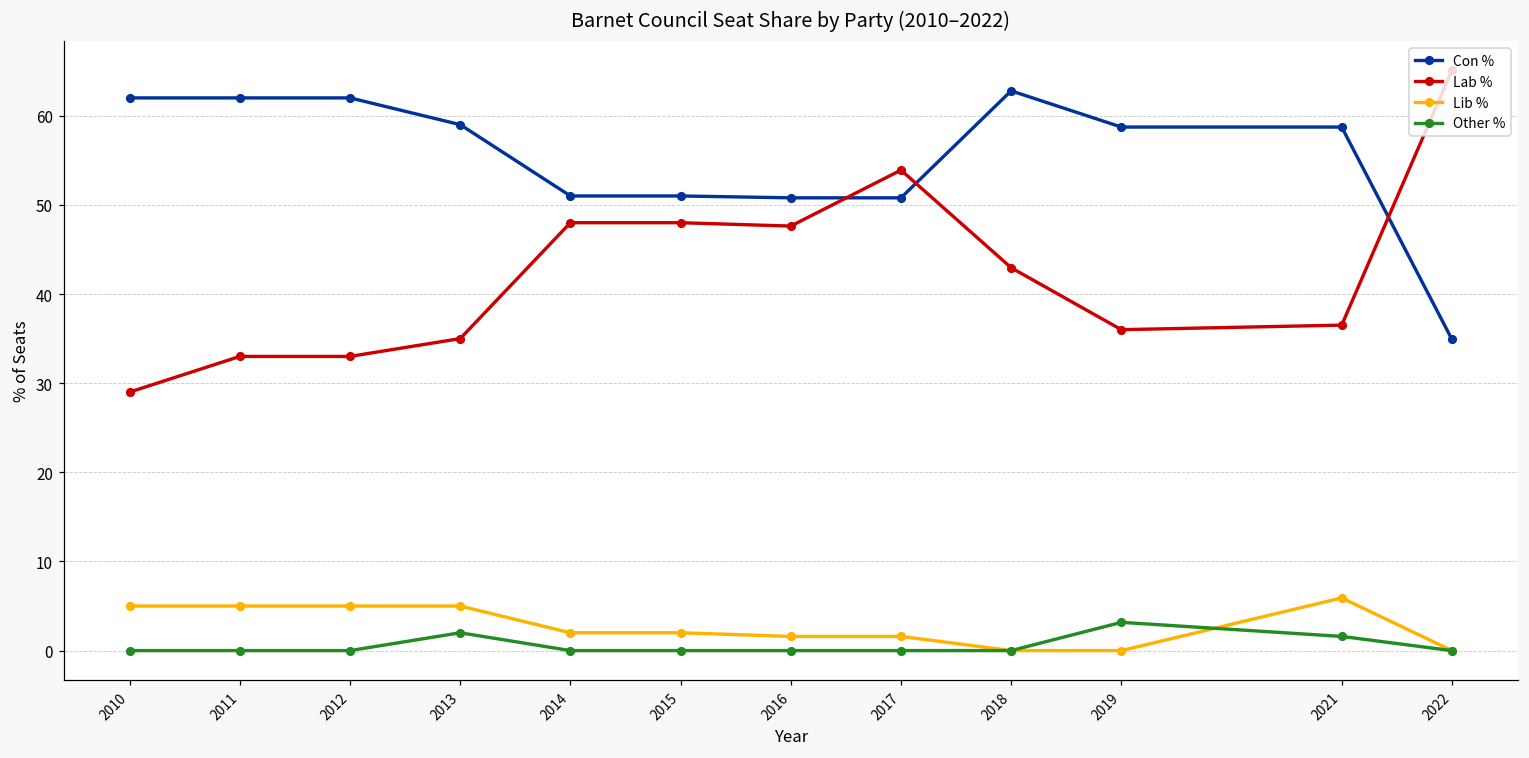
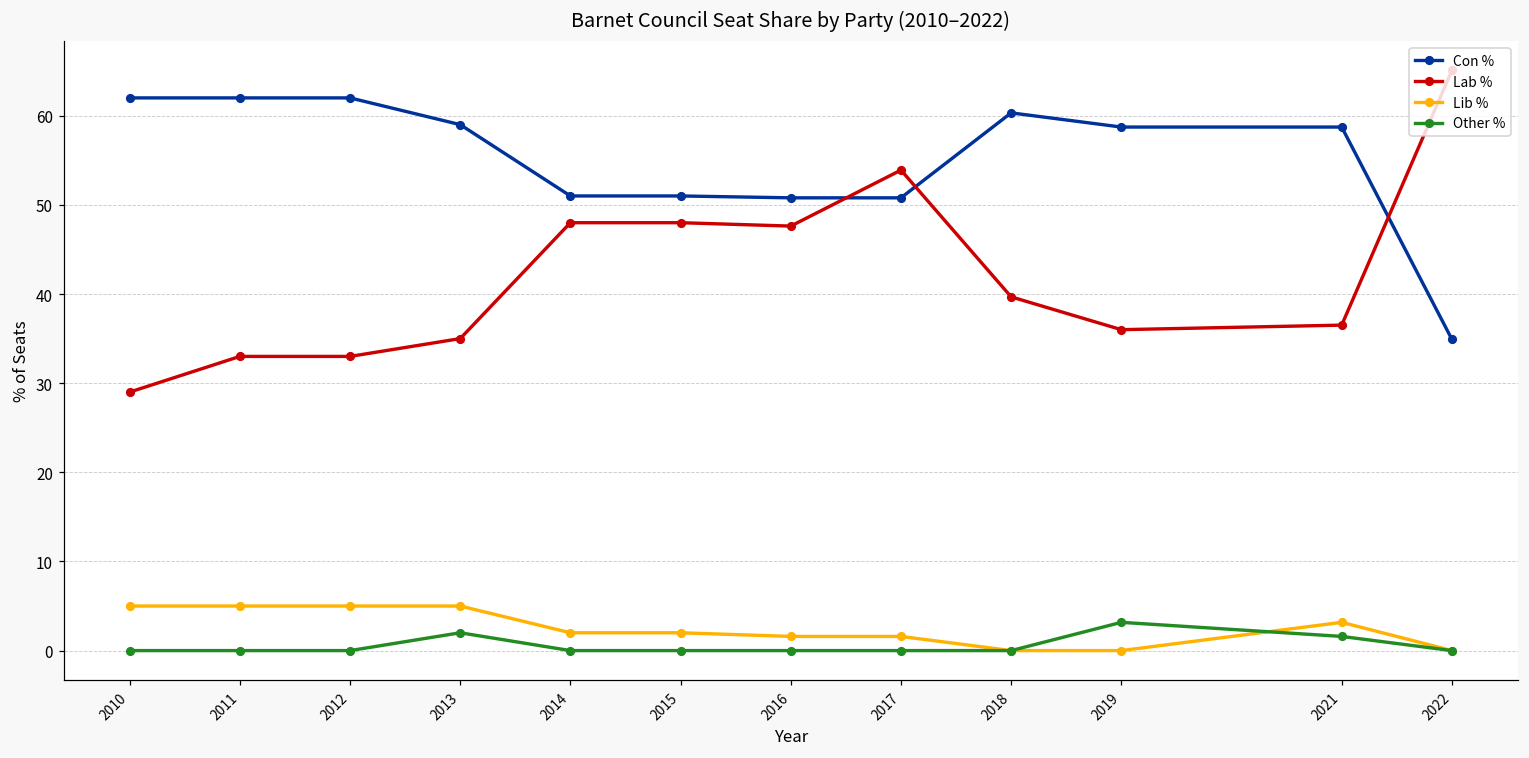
  {
    "Con %": {
      "2010": 62,
      "2011": 62,
      "2012": 62,
      "2013": 59,
      "2014": 51,
      "2015": 51,
      "2016": 51,
      "2017": 51,
-     "2018": 63,
+     "2018": 60,
      "2019": 59,
      "2021": 59,
      "2022": 35
    },
    "Lab %": {
      "2010": 29,
      "2011": 33,
      "2012": 33,
      "2013": 35,
      "2014": 48,
      "2015": 48,
      "2016": 48,
      "2017": 54,
-     "2018": 43,
+     "2018": 40,
      "2019": 36,
      "2021": 37
    },
    "Lib %": {
      "2010": 5,
      "2011": 5,
      "2012": 5,
      "2013": 5,
      "2014": 2,
      "2015": 2,
      "2016": 2,
      "2017": 2,
      "2019": 0,
-     "2021": 6
+     "2021": 3
    },
    "Other %": {
      "2010": 0,
      "2011": 0,
      "2012": 0,
      "2013": 2,
      "2014": 0,
      "2015": 0,
      "2016": 0,
      "2017": 0,
      "2019": 3,
      "2021": 2
    }
  }
